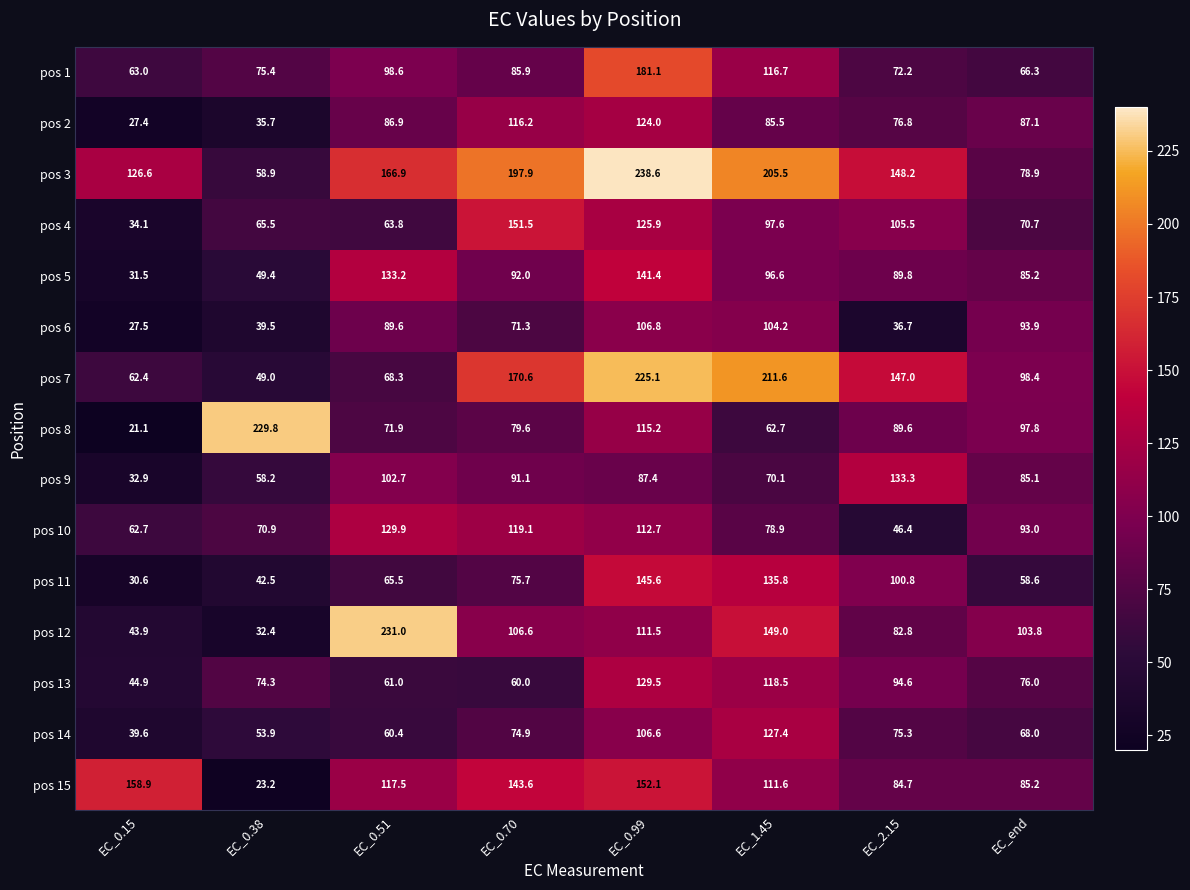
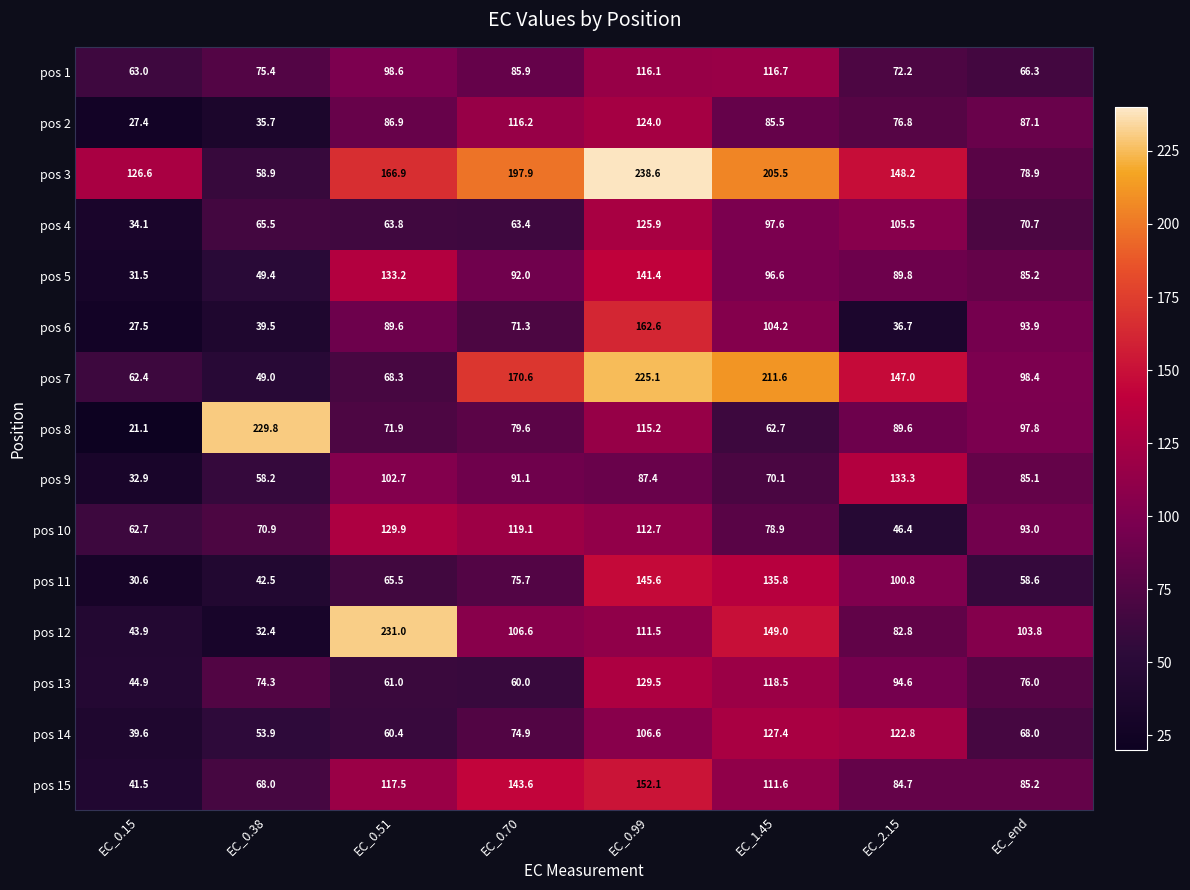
  {
    "pos 1": {
      "EC_0.15": 63.0,
      "EC_0.38": 75.4,
      "EC_0.51": 98.6,
      "EC_0.70": 85.9,
-     "EC_0.99": 181.1,
+     "EC_0.99": 116.1,
      "EC_1.45": 116.7,
      "EC_2.15": 72.2,
      "EC_end": 66.3
    },
    "pos 2": {
      "EC_0.15": 27.4,
      "EC_0.38": 35.7,
      "EC_0.51": 86.9,
      "EC_0.70": 116.2,
      "EC_0.99": 124.0,
      "EC_1.45": 85.5,
      "EC_2.15": 76.8,
      "EC_end": 87.1
    },
    "pos 3": {
      "EC_0.15": 126.6,
      "EC_0.38": 58.9,
      "EC_0.51": 166.9,
      "EC_0.70": 197.9,
      "EC_0.99": 238.6,
      "EC_1.45": 205.5,
      "EC_2.15": 148.2,
      "EC_end": 78.9
    },
    "pos 4": {
      "EC_0.15": 34.1,
      "EC_0.38": 65.5,
      "EC_0.51": 63.8,
-     "EC_0.70": 151.5,
+     "EC_0.70": 63.4,
      "EC_0.99": 125.9,
      "EC_1.45": 97.6,
      "EC_2.15": 105.5,
      "EC_end": 70.7
    },
    "pos 5": {
      "EC_0.15": 31.5,
      "EC_0.38": 49.4,
      "EC_0.51": 133.2,
      "EC_0.70": 92.0,
      "EC_0.99": 141.4,
      "EC_1.45": 96.6,
      "EC_2.15": 89.8,
      "EC_end": 85.2
    },
    "pos 6": {
      "EC_0.15": 27.5,
      "EC_0.38": 39.5,
      "EC_0.51": 89.6,
      "EC_0.70": 71.3,
-     "EC_0.99": 106.8,
+     "EC_0.99": 162.6,
      "EC_1.45": 104.2,
      "EC_2.15": 36.7,
      "EC_end": 93.9
    },
    "pos 7": {
      "EC_0.15": 62.4,
      "EC_0.38": 49.0,
      "EC_0.51": 68.3,
      "EC_0.70": 170.6,
      "EC_0.99": 225.1,
      "EC_1.45": 211.6,
      "EC_2.15": 147.0,
      "EC_end": 98.4
    },
    "pos 8": {
      "EC_0.15": 21.1,
      "EC_0.38": 229.8,
      "EC_0.51": 71.9,
      "EC_0.70": 79.6,
      "EC_0.99": 115.2,
      "EC_1.45": 62.7,
      "EC_2.15": 89.6,
      "EC_end": 97.8
    },
    "pos 9": {
      "EC_0.15": 32.9,
      "EC_0.38": 58.2,
      "EC_0.51": 102.7,
      "EC_0.70": 91.1,
      "EC_0.99": 87.4,
      "EC_1.45": 70.1,
      "EC_2.15": 133.3,
      "EC_end": 85.1
    },
    "pos 10": {
      "EC_0.15": 62.7,
      "EC_0.38": 70.9,
      "EC_0.51": 129.9,
      "EC_0.70": 119.1,
      "EC_0.99": 112.7,
      "EC_1.45": 78.9,
      "EC_2.15": 46.4,
      "EC_end": 93.0
    },
    "pos 11": {
      "EC_0.15": 30.6,
      "EC_0.38": 42.5,
      "EC_0.51": 65.5,
      "EC_0.70": 75.7,
      "EC_0.99": 145.6,
      "EC_1.45": 135.8,
      "EC_2.15": 100.8,
      "EC_end": 58.6
    },
    "pos 12": {
      "EC_0.15": 43.9,
      "EC_0.38": 32.4,
      "EC_0.51": 231.0,
      "EC_0.70": 106.6,
      "EC_0.99": 111.5,
      "EC_1.45": 149.0,
      "EC_2.15": 82.8,
      "EC_end": 103.8
    },
    "pos 13": {
      "EC_0.15": 44.9,
      "EC_0.38": 74.3,
      "EC_0.51": 61.0,
      "EC_0.70": 60.0,
      "EC_0.99": 129.5,
      "EC_1.45": 118.5,
      "EC_2.15": 94.6,
      "EC_end": 76.0
    },
    "pos 14": {
      "EC_0.15": 39.6,
      "EC_0.38": 53.9,
      "EC_0.51": 60.4,
      "EC_0.70": 74.9,
      "EC_0.99": 106.6,
      "EC_1.45": 127.4,
-     "EC_2.15": 75.3,
+     "EC_2.15": 122.8,
      "EC_end": 68.0
    },
    "pos 15": {
-     "EC_0.15": 158.9,
-     "EC_0.38": 23.2,
+     "EC_0.15": 41.5,
+     "EC_0.38": 68.0,
      "EC_0.51": 117.5,
      "EC_0.70": 143.6,
      "EC_0.99": 152.1,
      "EC_1.45": 111.6,
      "EC_2.15": 84.7,
      "EC_end": 85.2
    }
  }
